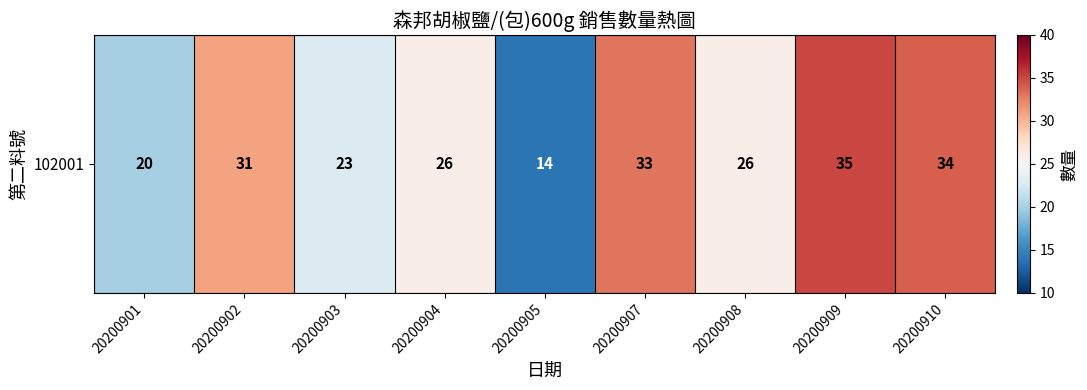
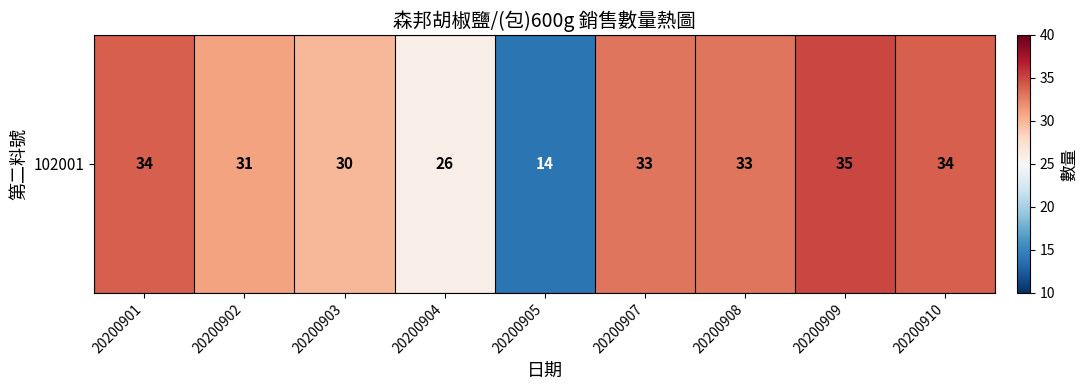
  {
    "102001": {
-     "20200901": 20,
+     "20200901": 34,
      "20200902": 31,
-     "20200903": 23,
+     "20200903": 30,
      "20200904": 26,
      "20200905": 14,
      "20200907": 33,
-     "20200908": 26,
+     "20200908": 33,
      "20200909": 35,
      "20200910": 34
    }
  }
